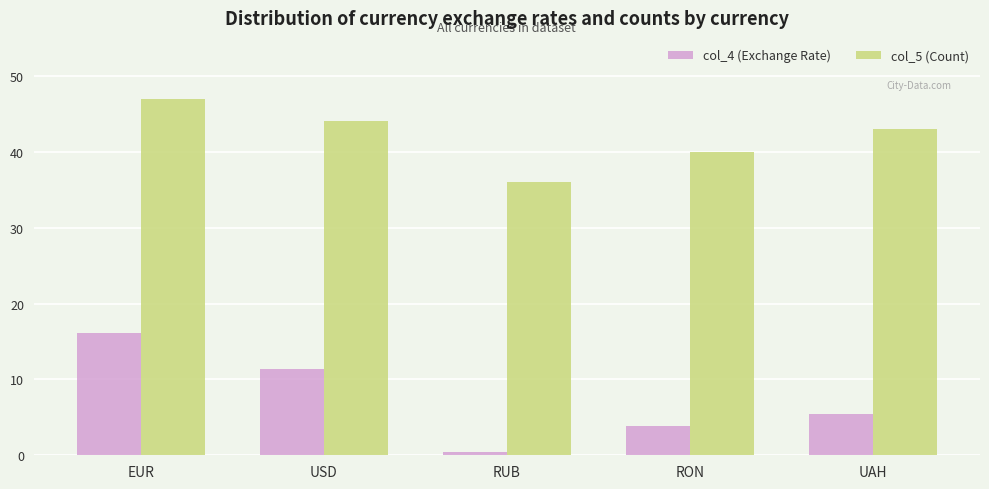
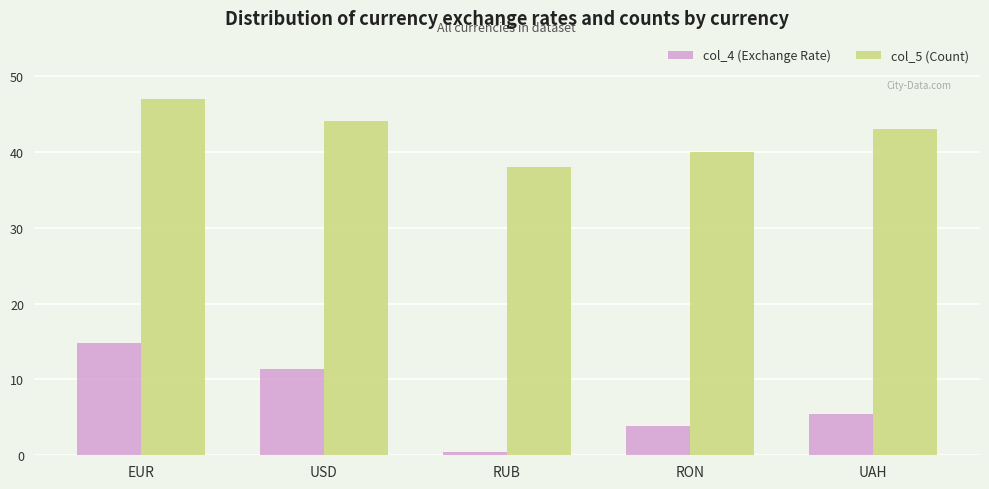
  {
    "col_4 (Exchange Rate)": {
-     "EUR": 16,
+     "EUR": 15,
      "USD": 11,
      "RUB": 0,
      "RON": 4,
      "UAH": 5
    },
    "col_5 (Count)": {
      "EUR": 47,
      "USD": 44,
-     "RUB": 36,
+     "RUB": 38,
      "RON": 40,
      "UAH": 43
    }
  }
